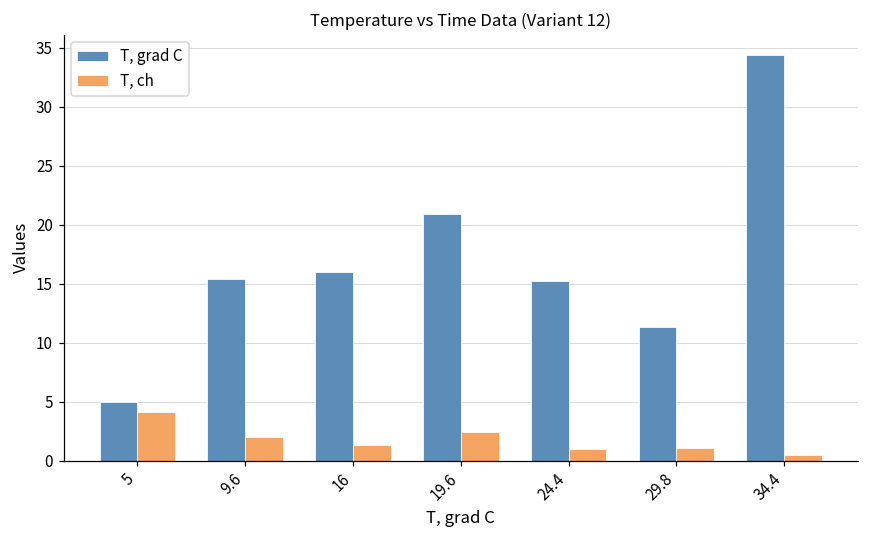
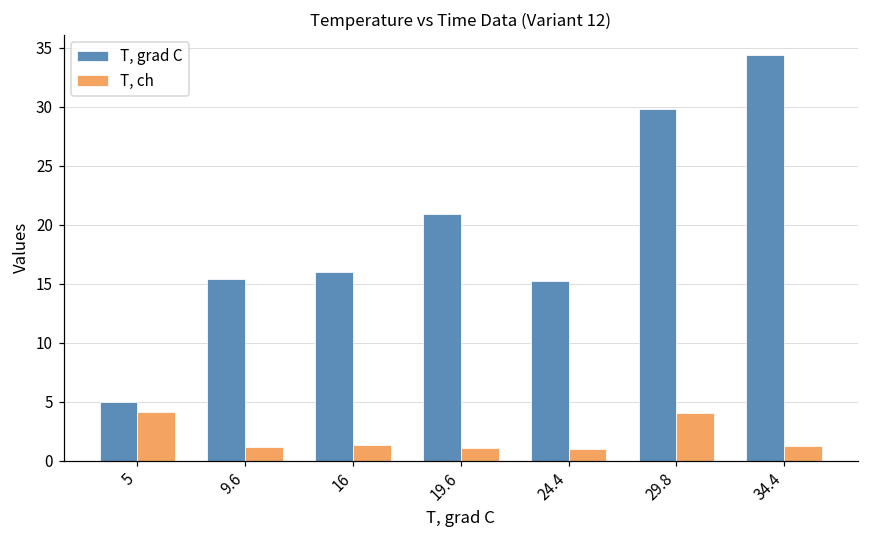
  {
    "T, grad C": {
      "5": 5.0,
      "9.6": 15.4,
      "16": 16.0,
      "19.6": 20.9,
      "24.4": 15.2,
-     "29.8": 11.3,
+     "29.8": 29.8,
      "34.4": 34.4
    },
    "T, ch": {
      "5": 4.1,
-     "9.6": 2.0,
+     "9.6": 1.1,
      "16": 1.3,
-     "19.6": 2.5,
+     "19.6": 1.1,
      "24.4": 0.9,
-     "29.8": 1.1,
-     "34.4": 0.4
+     "29.8": 4.0,
+     "34.4": 1.3
    }
  }
